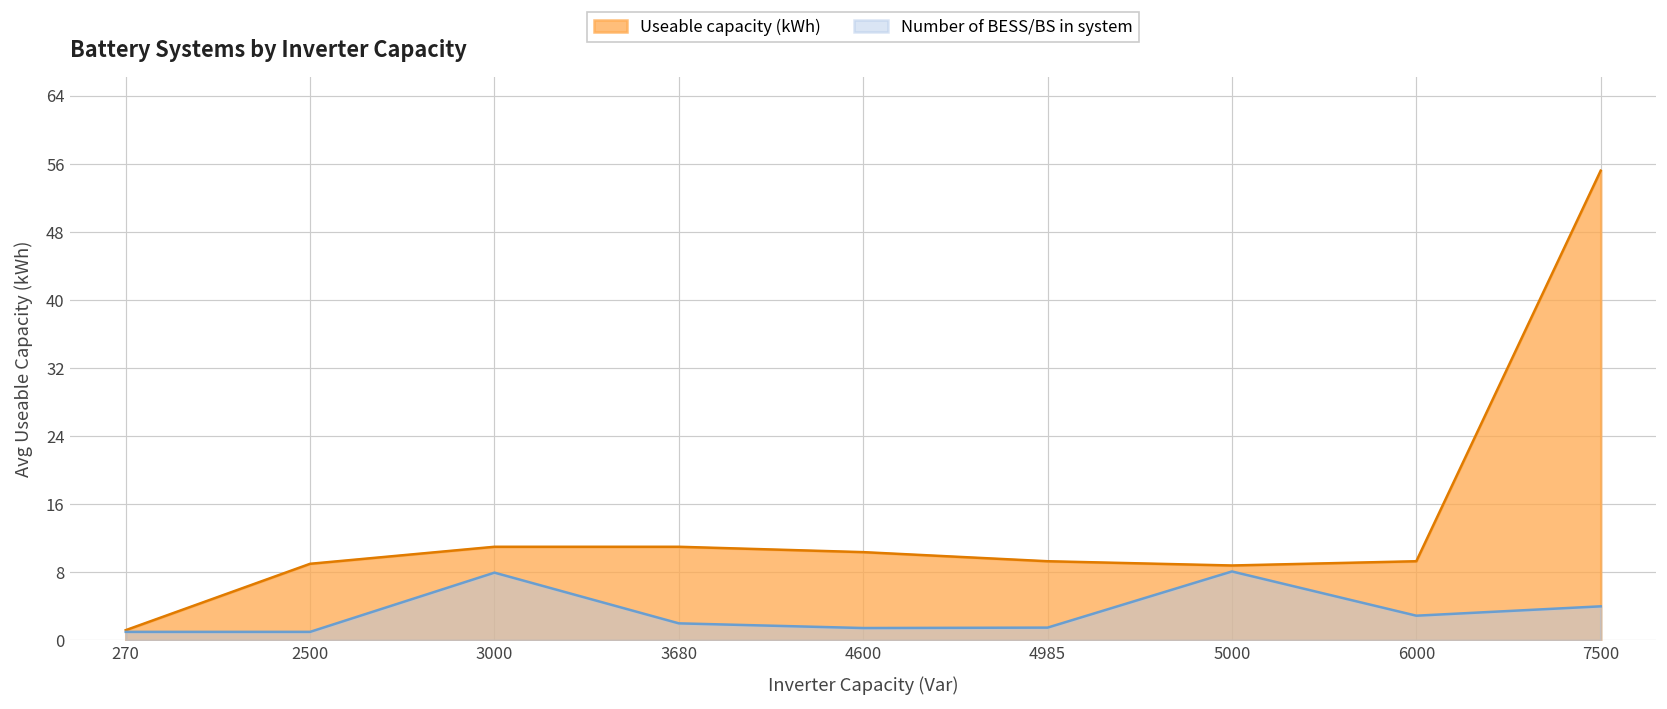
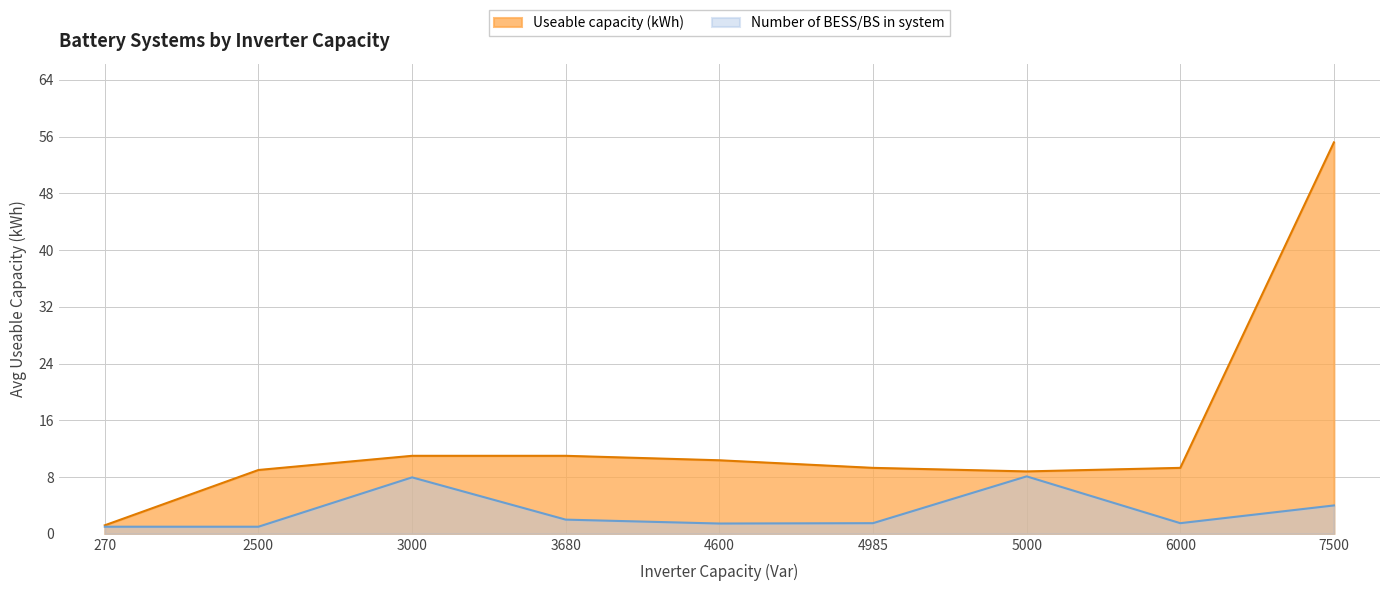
  {
    "Useable capacity (kWh)": {
      "2500": 9,
      "3000": 11,
      "3680": 11,
      "4600": 10,
      "4985": 9,
      "5000": 9,
      "6000": 9,
      "7500": 55
    },
    "Number of BESS/BS in system": {
      "2500": 1,
      "3000": 8,
      "3680": 2,
      "4600": 1,
      "4985": 2,
      "5000": 8,
-     "6000": 3,
+     "6000": 2,
      "7500": 4
    }
  }
